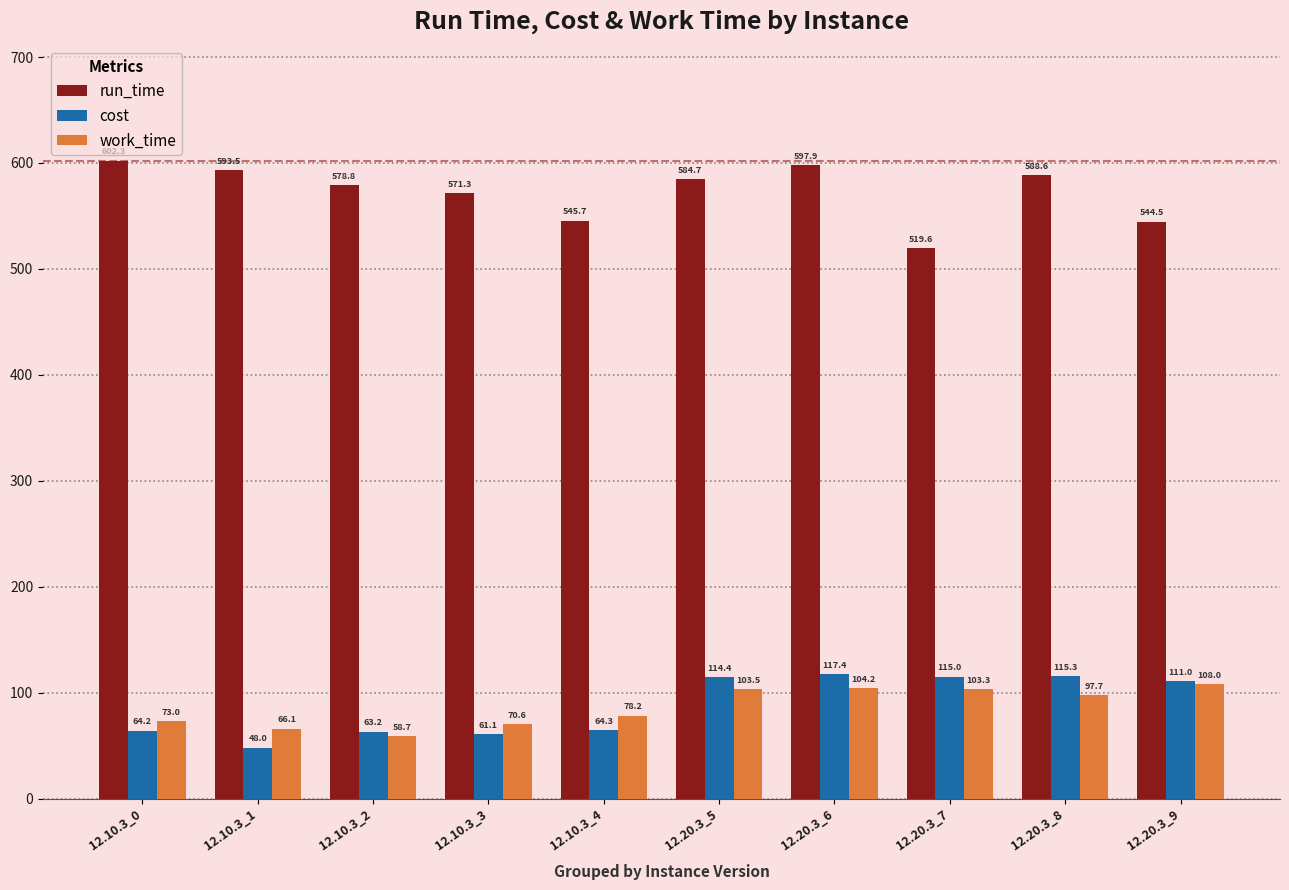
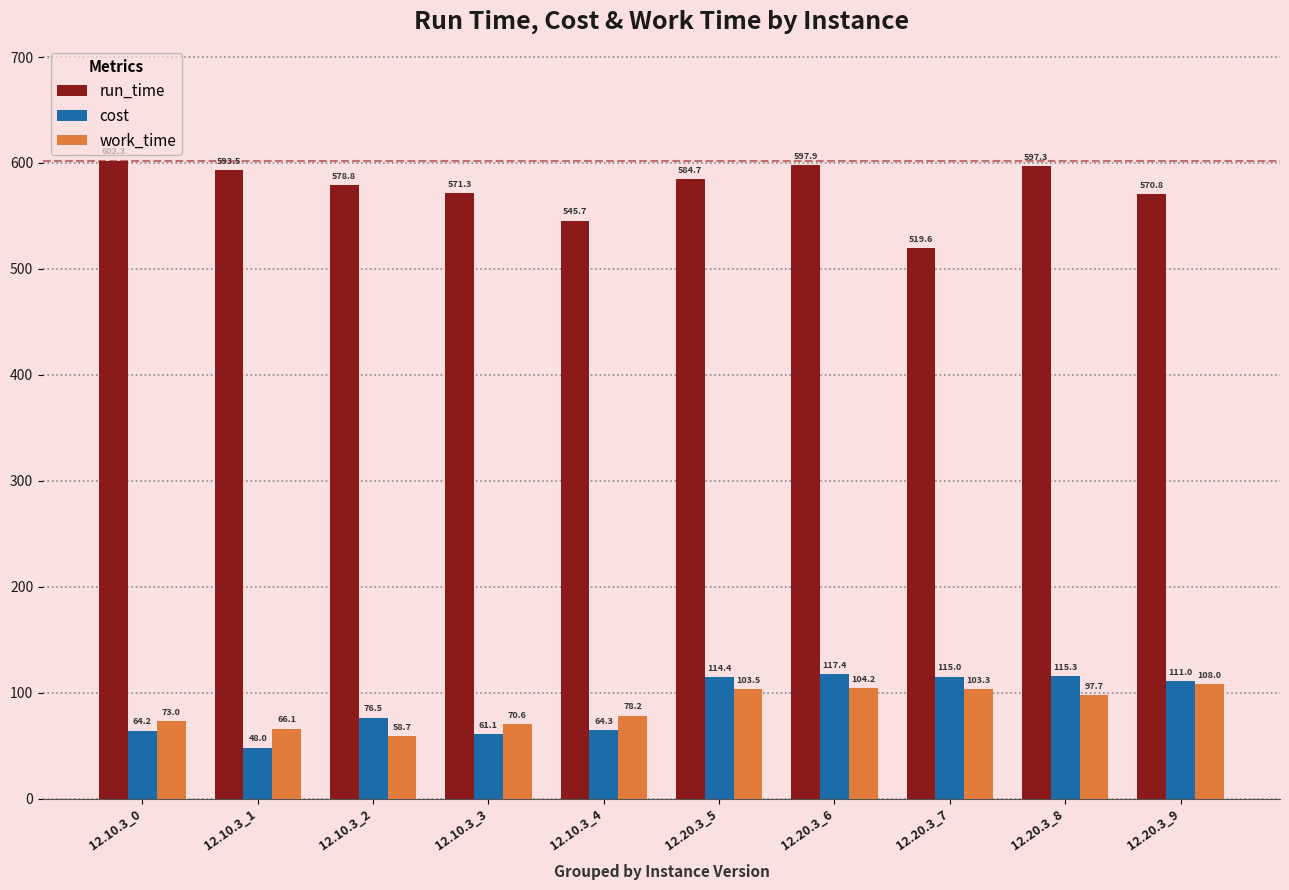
  {
    "run_time": {
      "12.10.3_1": 593.5,
      "12.10.3_2": 578.8,
      "12.10.3_3": 571.3,
      "12.10.3_4": 545.7,
      "12.20.3_5": 584.7,
      "12.20.3_6": 597.9,
      "12.20.3_7": 519.6,
-     "12.20.3_8": 588.6,
-     "12.20.3_9": 544.5
+     "12.20.3_8": 597.3,
+     "12.20.3_9": 570.8
    },
    "cost": {
      "12.10.3_0": 64.2,
      "12.10.3_1": 48.0,
-     "12.10.3_2": 63.2,
+     "12.10.3_2": 76.5,
      "12.10.3_3": 61.1,
      "12.10.3_4": 64.3,
      "12.20.3_5": 114.4,
      "12.20.3_6": 117.4,
      "12.20.3_7": 115.0,
      "12.20.3_8": 115.3,
      "12.20.3_9": 111.0
    },
    "work_time": {
      "12.10.3_0": 73.0,
      "12.10.3_1": 66.1,
      "12.10.3_2": 58.7,
      "12.10.3_3": 70.6,
      "12.10.3_4": 78.2,
      "12.20.3_5": 103.5,
      "12.20.3_6": 104.2,
      "12.20.3_7": 103.3,
      "12.20.3_8": 97.7,
      "12.20.3_9": 108.0
    }
  }
